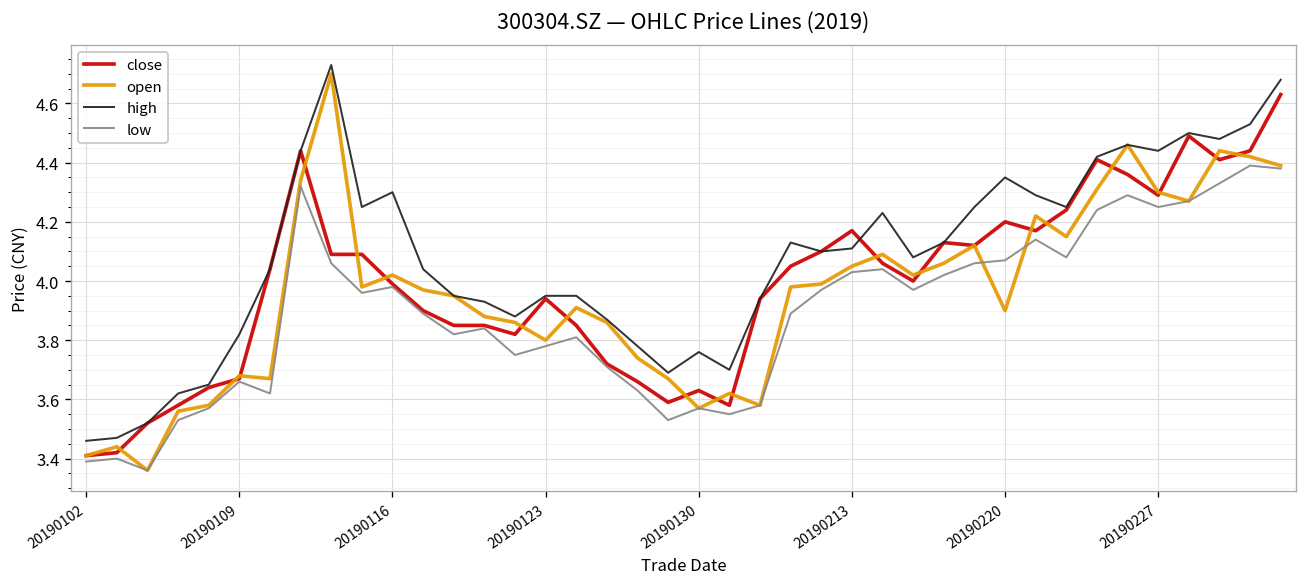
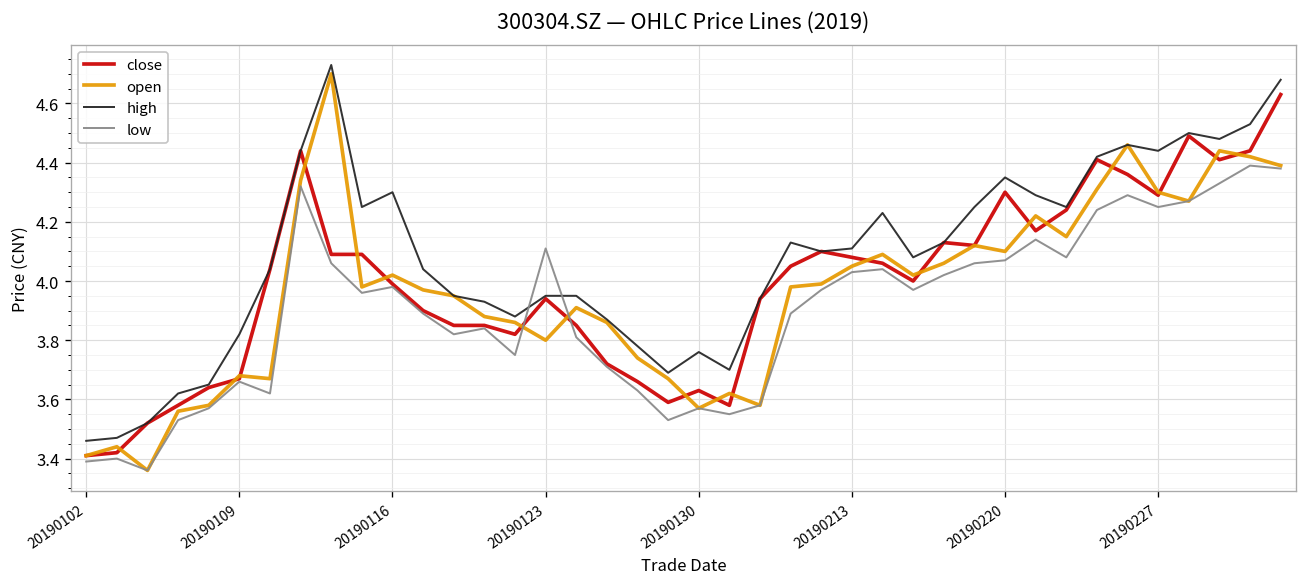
  {
    "close": {
      "20190130": 3.63,
-     "20190213": 4.17,
-     "20190220": 4.2
+     "20190213": 4.08,
+     "20190220": 4.3
    },
    "open": {
      "20190116": 4.02,
      "20190123": 3.8,
      "20190213": 4.05,
-     "20190220": 3.9
+     "20190220": 4.1
    },
    "high": {
      "20190102": 3.46,
      "20190109": 3.82,
      "20190116": 4.30,
      "20190130": 3.76,
      "20190213": 4.11,
      "20190220": 4.35,
      "20190227": 4.44
    },
    "low": {
      "20190102": 3.39,
-     "20190123": 3.78,
+     "20190123": 4.11,
      "20190213": 4.03,
      "20190220": 4.07,
      "20190227": 4.25
    }
  }
